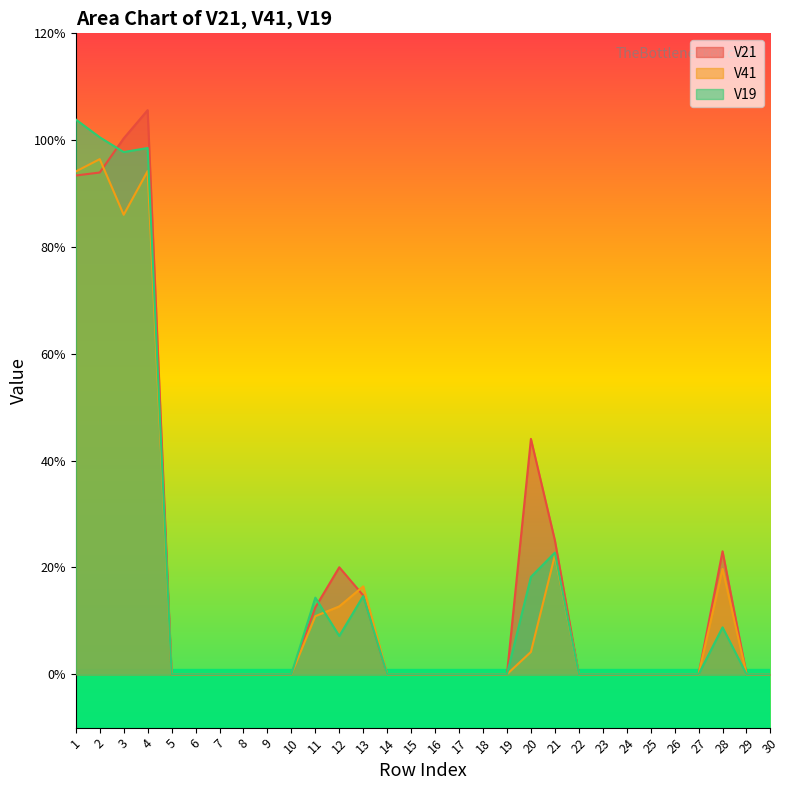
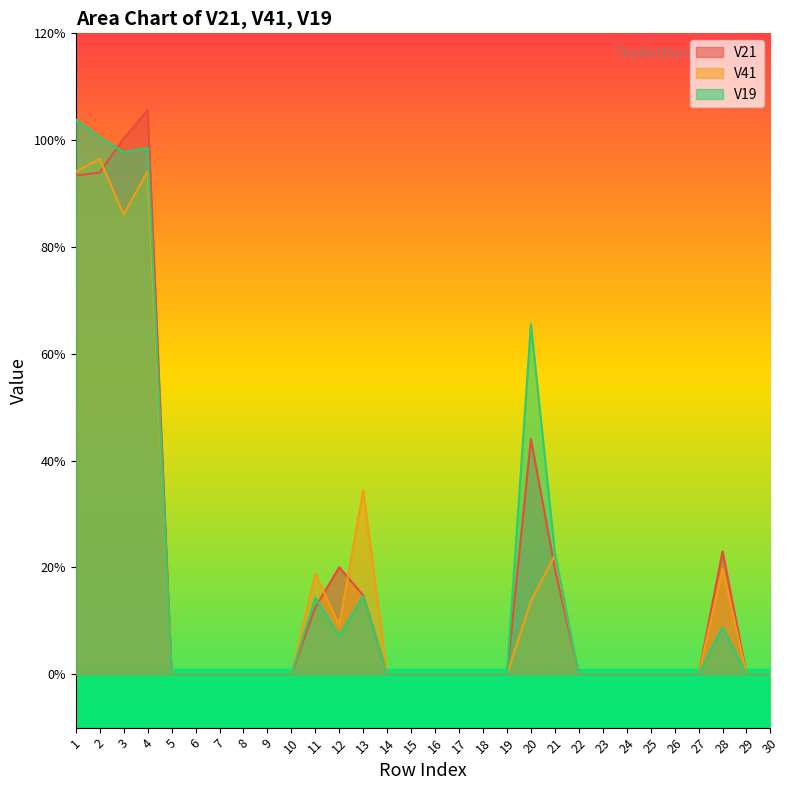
  {
    "V21": {
      "1": "93%",
      "2": "94%",
      "3": "100%",
      "4": "106%",
      "11": "13%",
      "12": "20%",
      "20": "44%",
-     "21": "25%",
+     "21": "20%",
      "28": "23%"
    },
    "V41": {
      "1": "94%",
      "2": "96%",
      "3": "86%",
      "4": "94%",
-     "11": "11%",
-     "12": "13%",
-     "13": "16%",
-     "20": "4%",
+     "11": "19%",
+     "12": "9%",
+     "13": "34%",
+     "20": "14%",
      "21": "22%",
      "28": "20%"
    },
    "V19": {
      "1": "104%",
      "2": "101%",
      "3": "98%",
      "4": "99%",
      "11": "14%",
      "12": "7%",
-     "20": "18%",
+     "20": "66%",
      "21": "23%",
      "28": "9%"
    }
  }
